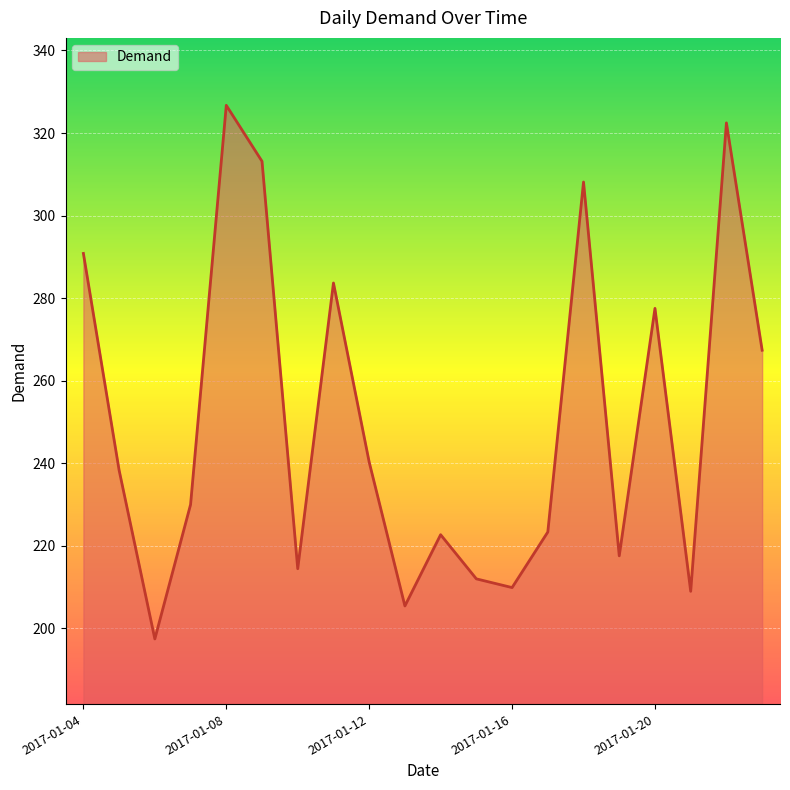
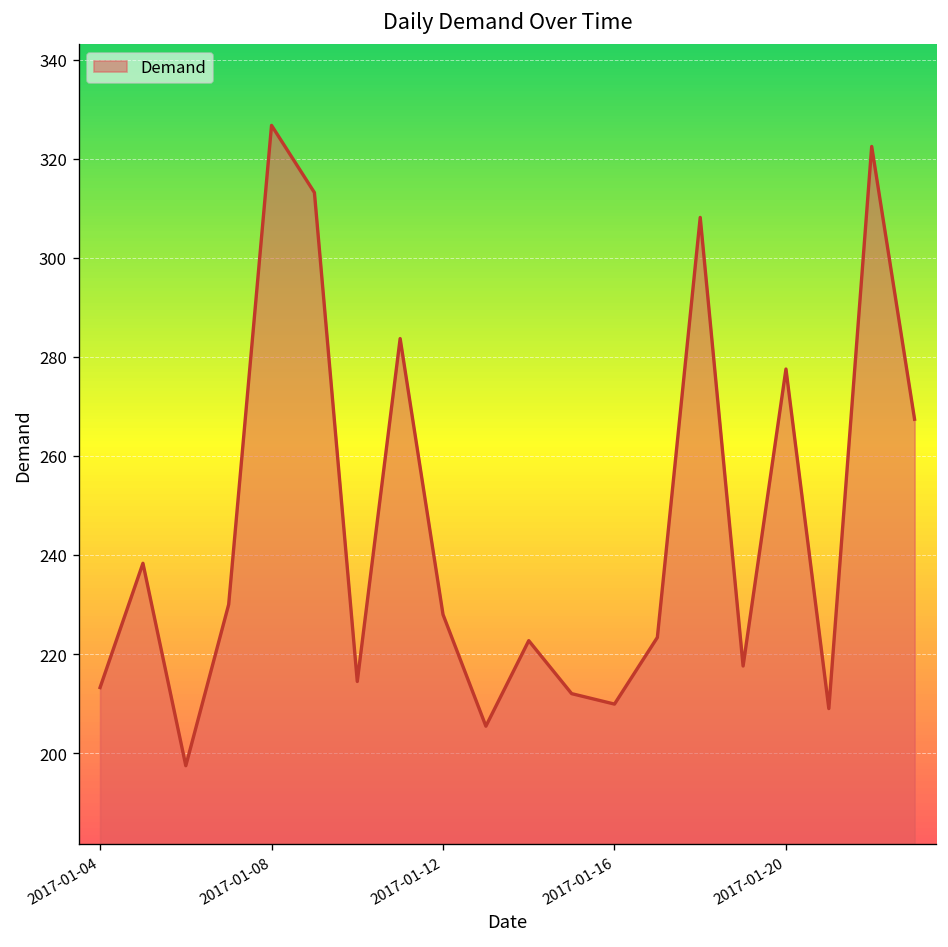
  {
-   "2017-01-04": 291,
+   "2017-01-04": 213,
    "2017-01-08": 327,
-   "2017-01-12": 240,
+   "2017-01-12": 228,
    "2017-01-16": 210,
    "2017-01-20": 278
  }
